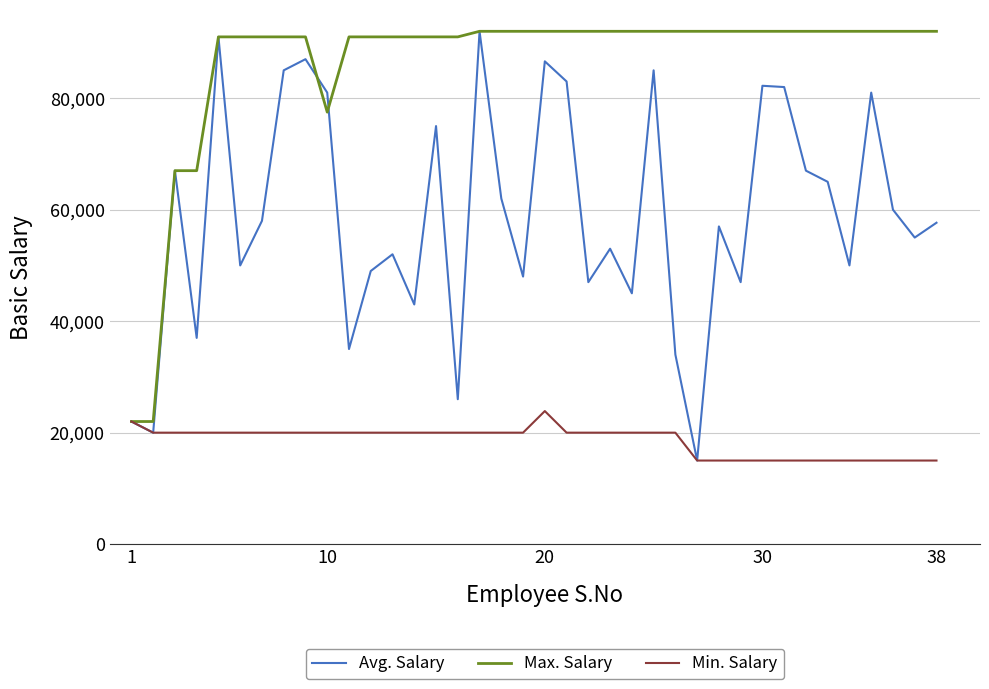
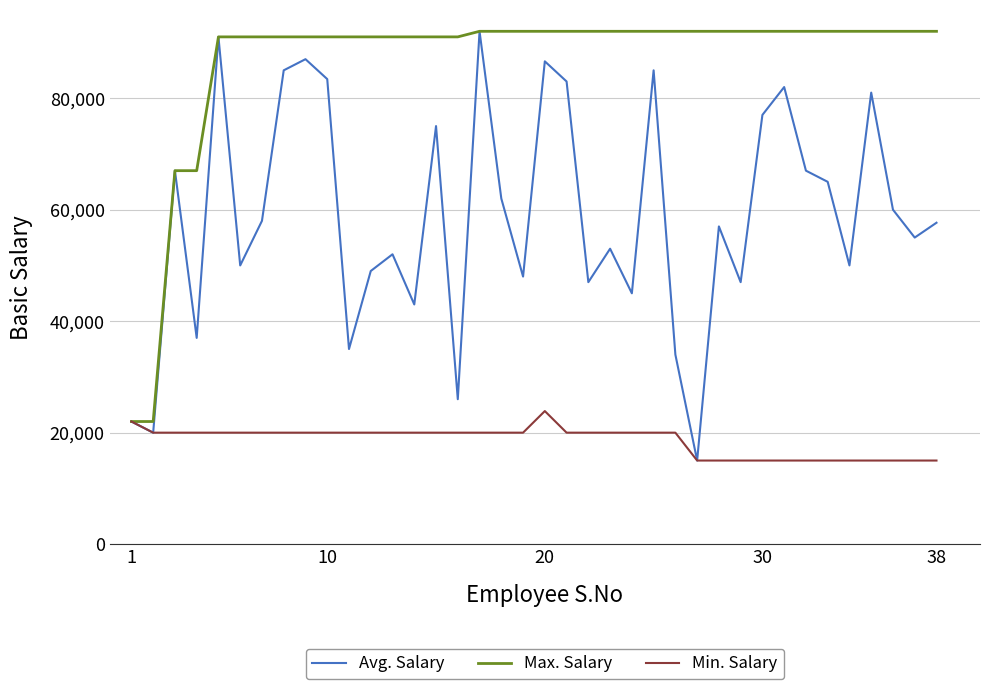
  {
    "Avg. Salary": {
-     "10": "81,000",
+     "10": "83,000",
      "20": "87,000",
-     "30": "82,000",
+     "30": "77,000",
      "38": "58,000"
    },
    "Max. Salary": {
-     "10": "78,000",
+     "10": "91,000",
      "20": "92,000",
      "30": "92,000",
      "38": "92,000"
    },
    "Min. Salary": {
      "10": "20,000",
      "20": "24,000",
      "30": "15,000",
      "38": "15,000"
    }
  }
